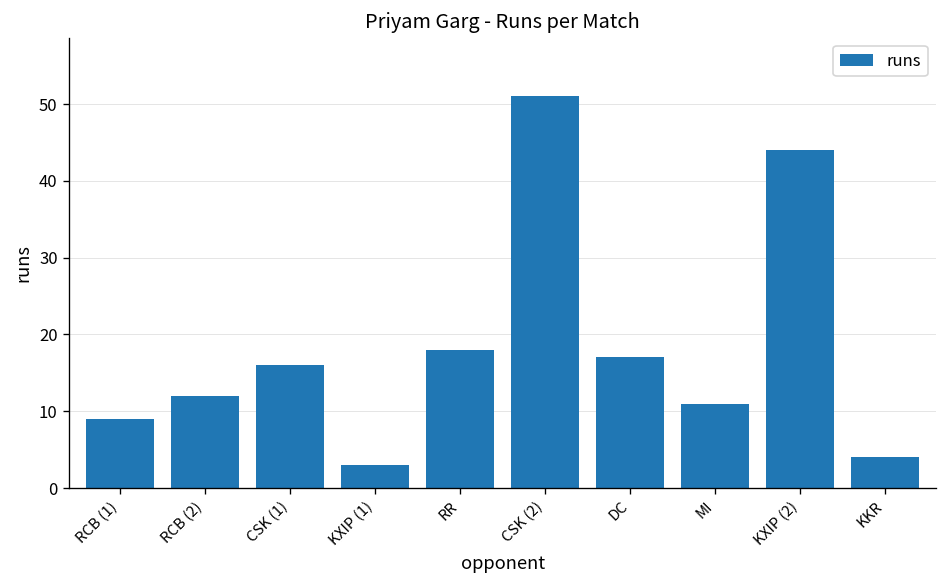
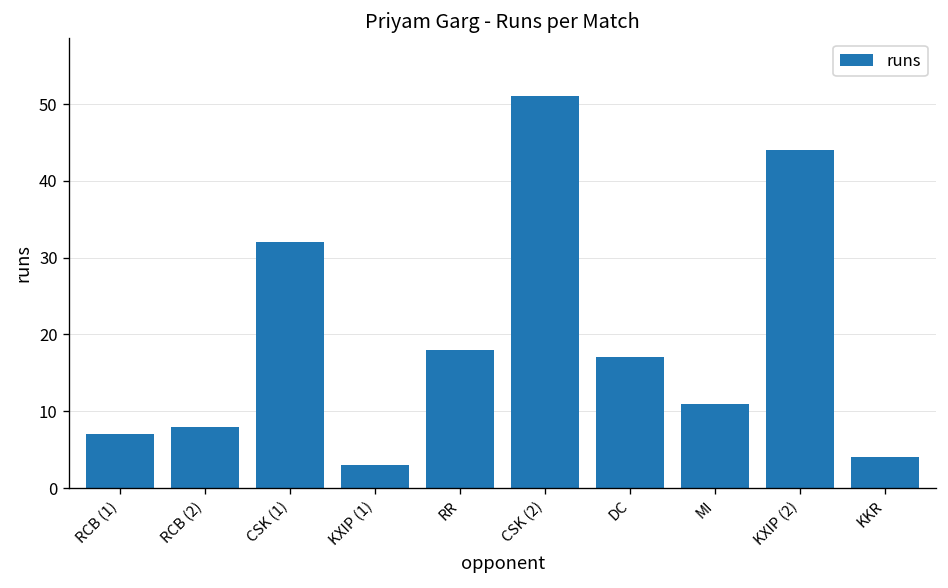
  {
-   "RCB (1)": 9,
-   "RCB (2)": 12,
-   "CSK (1)": 16,
+   "RCB (1)": 7,
+   "RCB (2)": 8,
+   "CSK (1)": 32,
    "KXIP (1)": 3,
    "RR": 18,
    "CSK (2)": 51,
    "DC": 17,
    "MI": 11,
    "KXIP (2)": 44,
    "KKR": 4
  }
